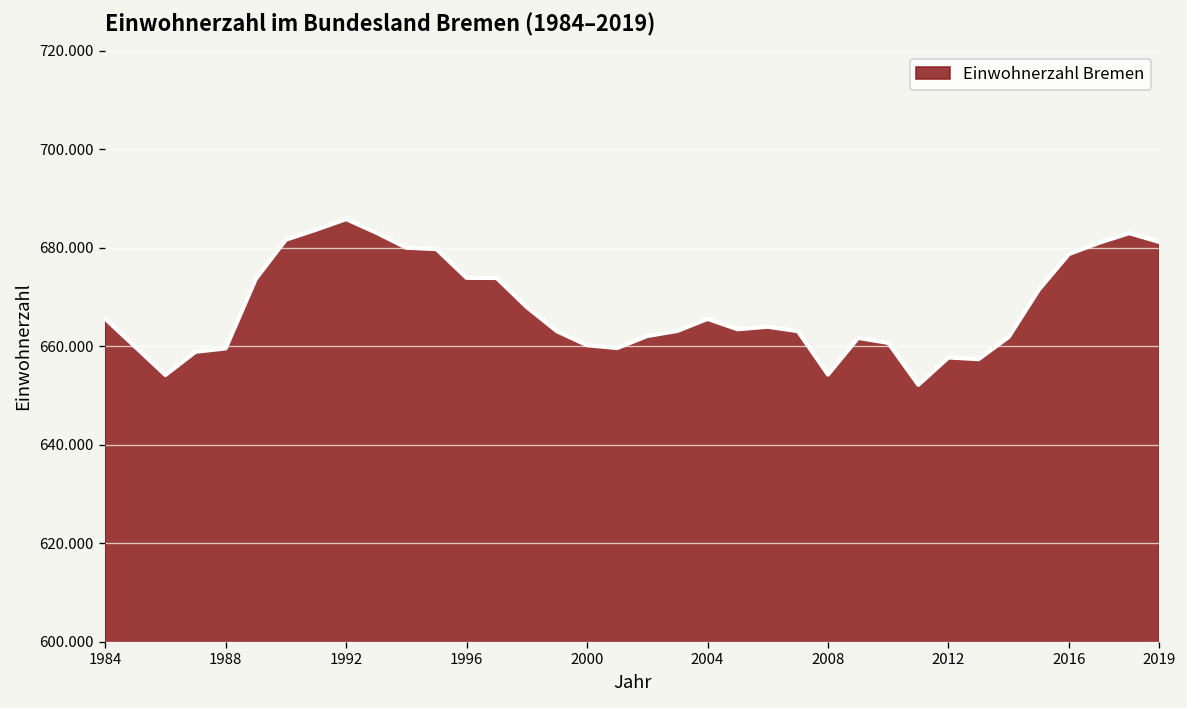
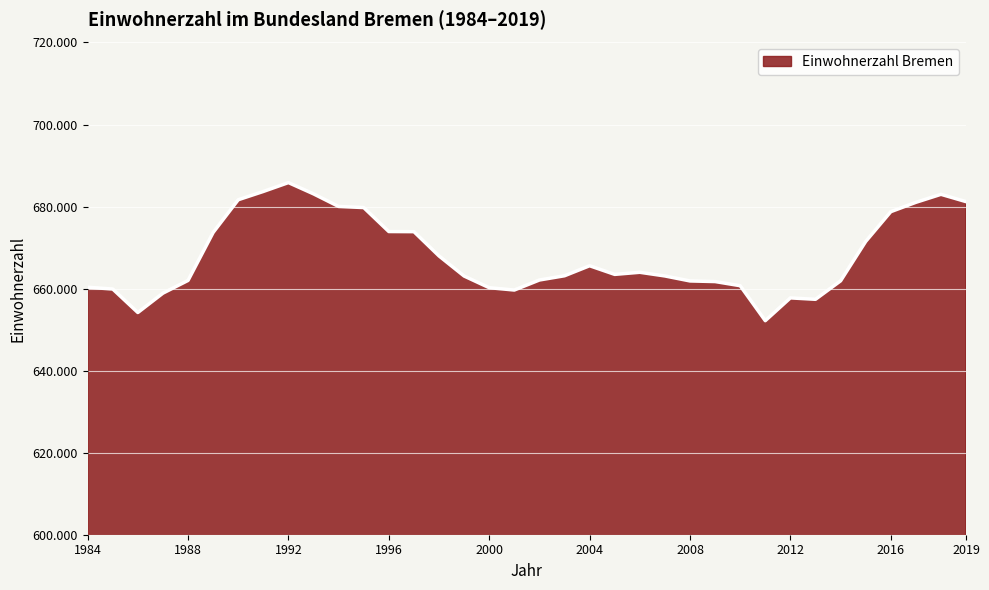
  {
-   "1984": 666,
-   "1988": 660,
+   "1984": 660,
+   "1988": 662,
    "1992": 686,
    "1996": 674,
    "2000": 660,
    "2004": 666,
-   "2008": 654,
+   "2008": 662,
    "2012": 658,
    "2016": 679,
    "2019": 681
  }
